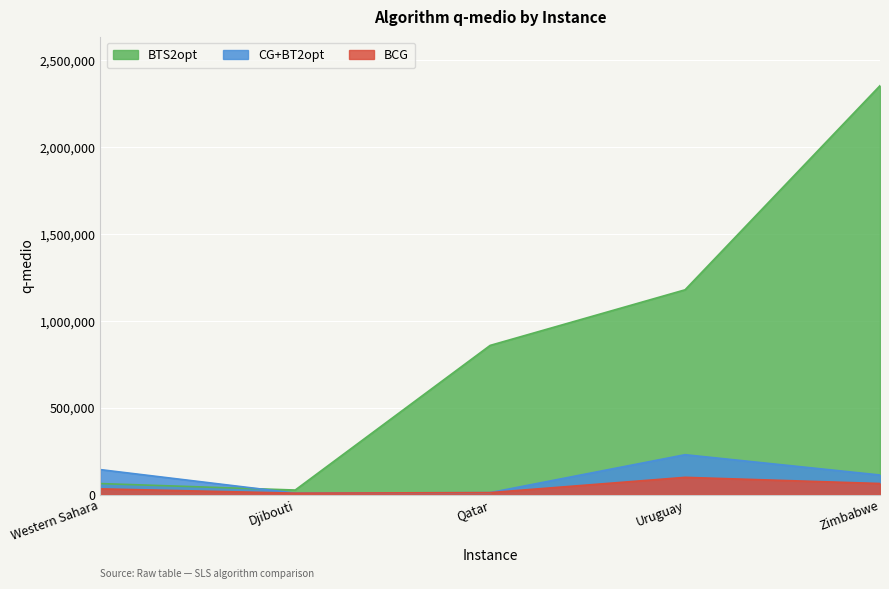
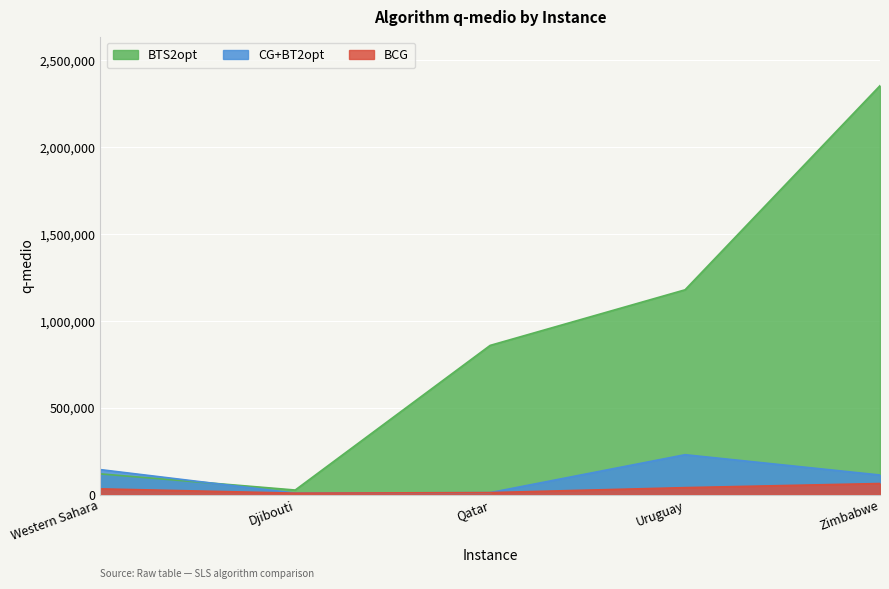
  {
    "BTS2opt": {
-     "Western Sahara": "60,000",
+     "Western Sahara": "120,000",
      "Djibouti": "30,000",
      "Qatar": "860,000",
      "Uruguay": "1,180,000",
      "Zimbabwe": "2,350,000"
    },
    "CG+BT2opt": {
      "Western Sahara": "140,000",
      "Uruguay": "230,000",
      "Zimbabwe": "110,000"
    },
    "BCG": {
      "Western Sahara": "30,000",
-     "Uruguay": "100,000",
+     "Uruguay": "40,000",
      "Zimbabwe": "60,000"
    }
  }
